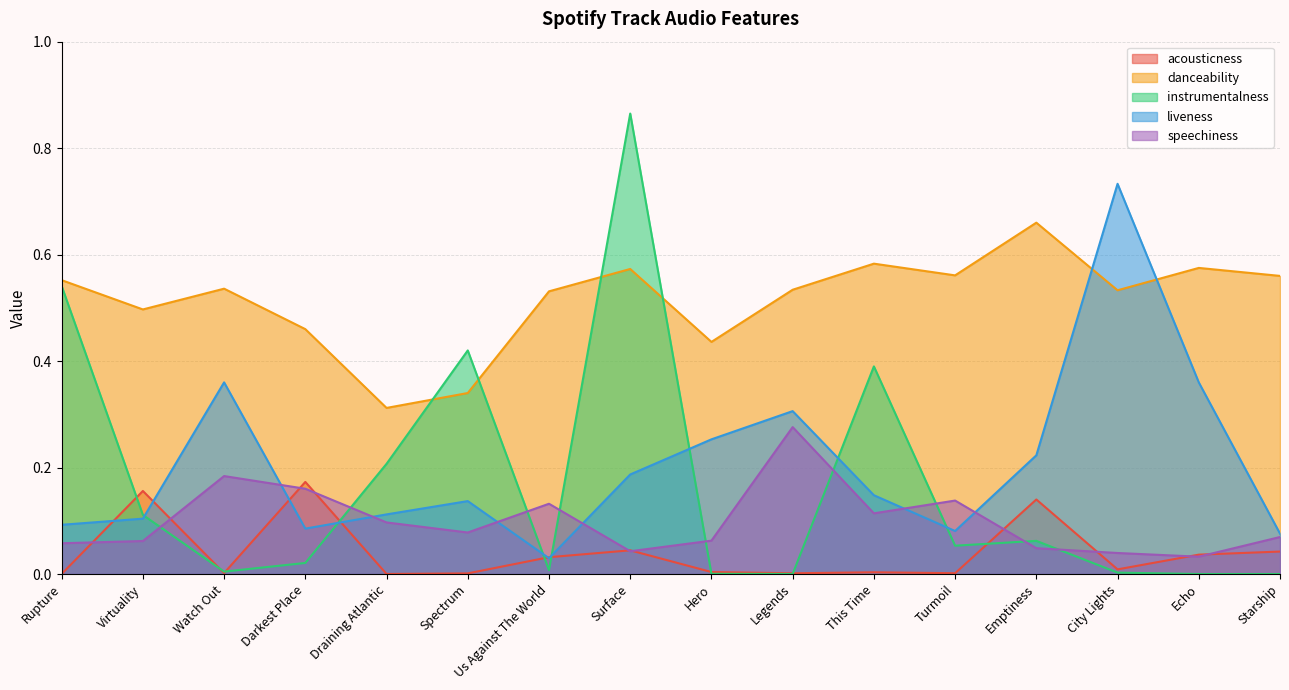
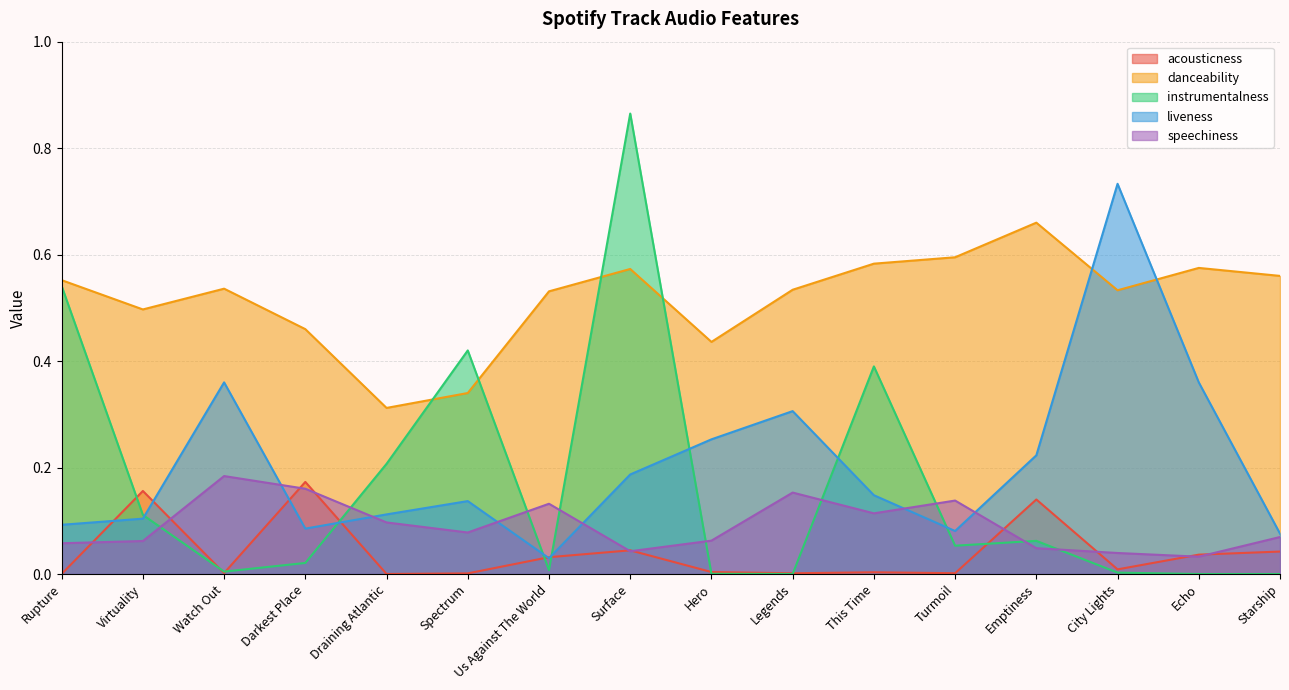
  {
    "acousticness": {
      "Rupture": 0.00,
      "Virtuality": 0.16,
      "Darkest Place": 0.17,
      "Draining Atlantic": 0.00,
      "Spectrum": 0.00,
      "This Time": 0.00,
      "Turmoil": 0.00,
      "Emptiness": 0.14,
      "City Lights": 0.01,
      "Starship": 0.04
    },
    "danceability": {
      "Rupture": 0.55,
      "Virtuality": 0.50,
      "Watch Out": 0.54,
      "Darkest Place": 0.46,
      "Draining Atlantic": 0.31,
      "Spectrum": 0.34,
      "Us Against The World": 0.53,
      "Surface": 0.57,
      "Hero": 0.44,
      "Legends": 0.53,
      "This Time": 0.58,
-     "Turmoil": 0.56,
+     "Turmoil": 0.60,
      "Emptiness": 0.66,
      "City Lights": 0.53,
      "Echo": 0.58,
      "Starship": 0.56
    },
    "instrumentalness": {
      "Rupture": 0.54,
      "Virtuality": 0.11,
      "Darkest Place": 0.02,
      "Draining Atlantic": 0.21,
      "Spectrum": 0.42,
      "Us Against The World": 0.01,
      "Surface": 0.87,
      "This Time": 0.39,
      "Turmoil": 0.05,
      "Emptiness": 0.06,
      "City Lights": 0.00,
      "Echo": 0.00,
      "Starship": 0.00
    },
    "liveness": {
      "Rupture": 0.09,
      "Virtuality": 0.10,
      "Watch Out": 0.36,
      "Darkest Place": 0.09,
      "Draining Atlantic": 0.11,
      "Spectrum": 0.14,
      "Surface": 0.19,
      "Hero": 0.25,
      "Legends": 0.31,
      "This Time": 0.15,
      "Turmoil": 0.08,
      "Emptiness": 0.22,
      "City Lights": 0.73,
      "Echo": 0.36,
      "Starship": 0.08
    },
    "speechiness": {
      "Rupture": 0.06,
      "Virtuality": 0.06,
      "Watch Out": 0.18,
      "Darkest Place": 0.16,
      "Draining Atlantic": 0.10,
      "Spectrum": 0.08,
      "Us Against The World": 0.13,
      "Hero": 0.06,
-     "Legends": 0.28,
+     "Legends": 0.15,
      "This Time": 0.11,
      "Turmoil": 0.14,
      "Emptiness": 0.05,
      "City Lights": 0.04,
      "Starship": 0.07
    }
  }
